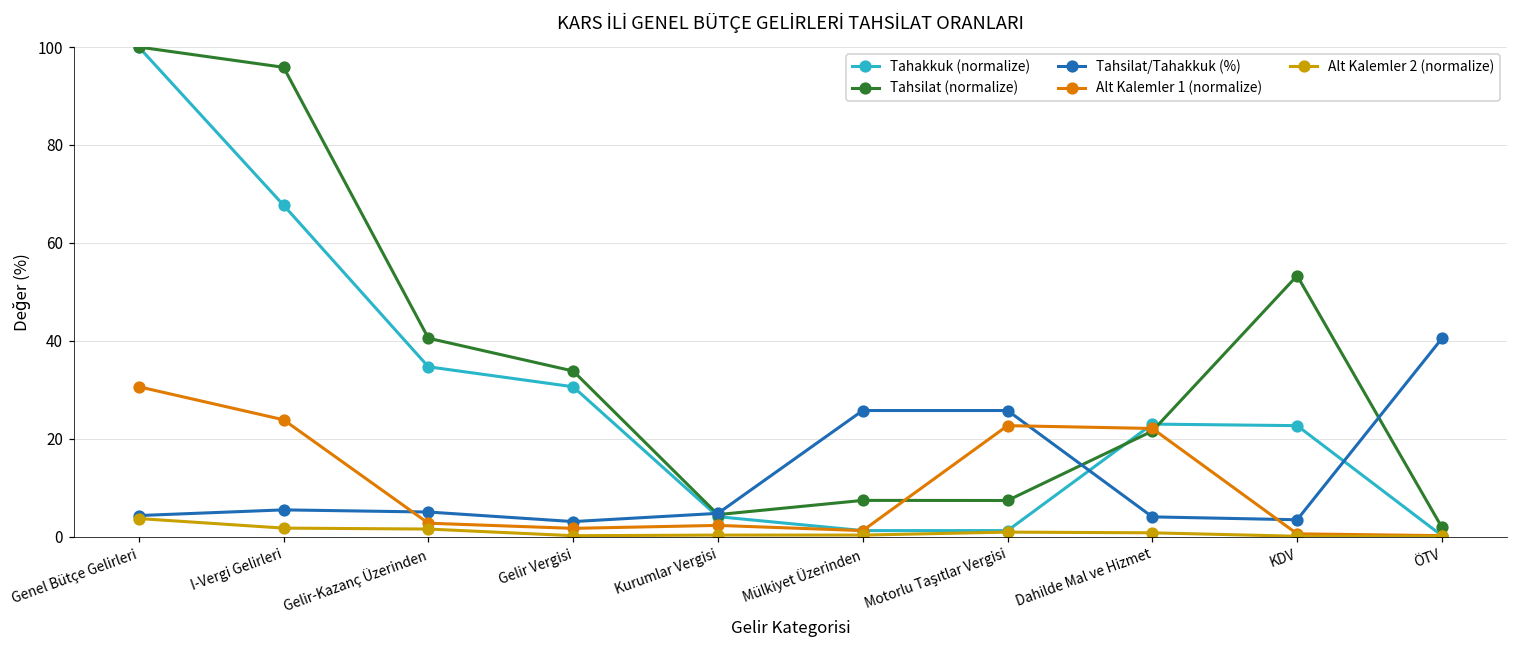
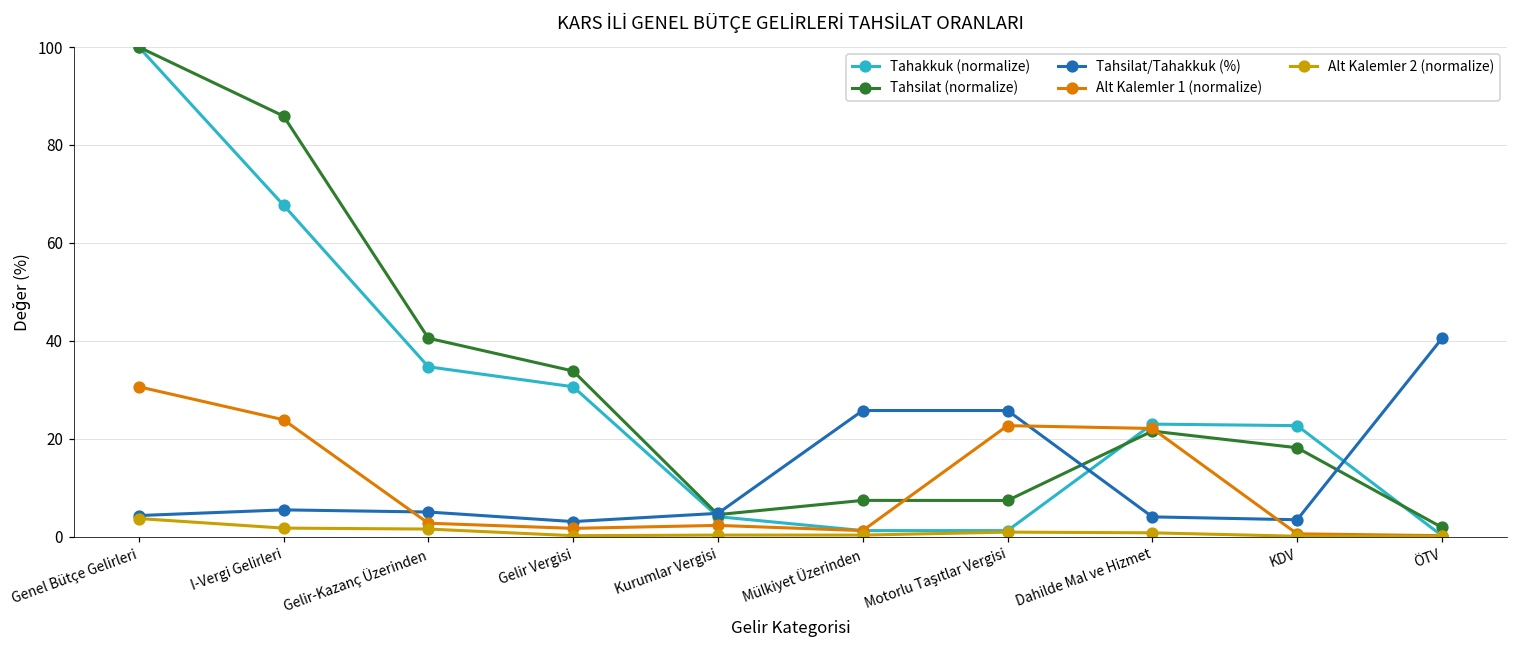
  {
    "Tahakkuk (normalize)": {
      "I-Vergi Gelirleri": 68,
      "Gelir-Kazanç Üzerinden": 35,
      "Gelir Vergisi": 31,
      "Dahilde Mal ve Hizmet": 23,
      "KDV": 23
    },
    "Tahsilat (normalize)": {
-     "I-Vergi Gelirleri": 96,
+     "I-Vergi Gelirleri": 86,
      "Gelir-Kazanç Üzerinden": 41,
      "Gelir Vergisi": 34,
      "Mülkiyet Üzerinden": 7,
      "Motorlu Taşıtlar Vergisi": 7,
-     "KDV": 53,
+     "KDV": 18,
      "ÖTV": 2
    },
    "Tahsilat/Tahakkuk (%)": {
      "Genel Bütçe Gelirleri": 4,
      "I-Vergi Gelirleri": 5,
      "Gelir-Kazanç Üzerinden": 5,
      "Gelir Vergisi": 3,
      "Mülkiyet Üzerinden": 26,
      "Motorlu Taşıtlar Vergisi": 26,
      "Dahilde Mal ve Hizmet": 4,
      "KDV": 3,
      "ÖTV": 40
    }
  }
